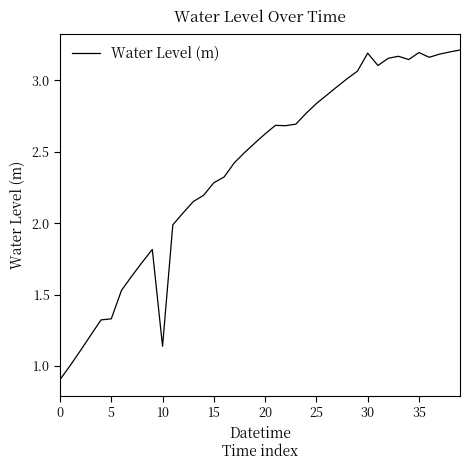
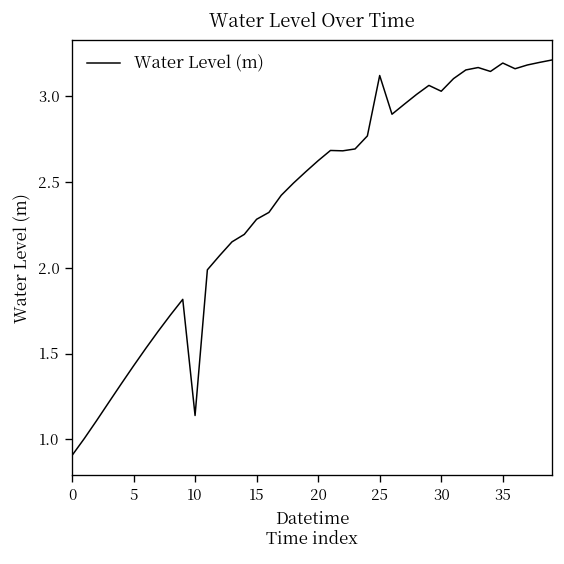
  {
    "0": 0.91,
-   "5": 1.33,
+   "5": 1.43,
    "10": 1.14,
    "15": 2.28,
    "20": 2.62,
-   "25": 2.84,
-   "30": 3.19,
+   "25": 3.12,
+   "30": 3.03,
    "35": 3.19
  }
